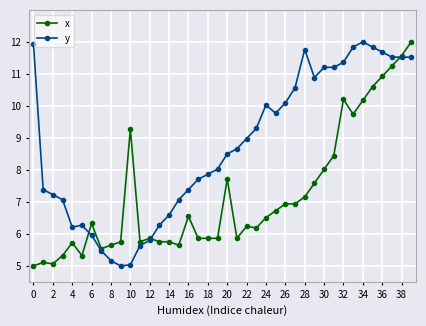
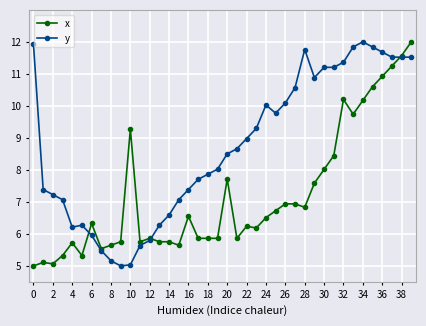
  {
    "x": {
      "0": 5.0,
      "2": 5.1,
      "4": 5.7,
      "6": 6.3,
      "8": 5.6,
      "10": 9.3,
      "14": 5.8,
      "16": 6.6,
      "18": 5.9,
      "20": 7.7,
      "22": 6.2,
      "24": 6.5,
      "26": 6.9,
-     "28": 7.2,
+     "28": 6.8,
      "30": 8.0,
      "32": 10.2,
      "34": 10.2,
      "36": 10.9
    },
    "y": {
      "2": 7.2,
      "4": 6.2,
      "6": 6.0,
      "8": 5.2,
      "10": 5.0,
      "14": 6.6,
      "16": 7.4,
      "18": 7.9,
      "20": 8.5,
      "22": 9.0,
      "24": 10.0,
      "26": 10.1,
      "28": 11.8,
      "30": 11.2,
      "32": 11.4,
      "34": 12.0,
      "36": 11.7
    }
  }
